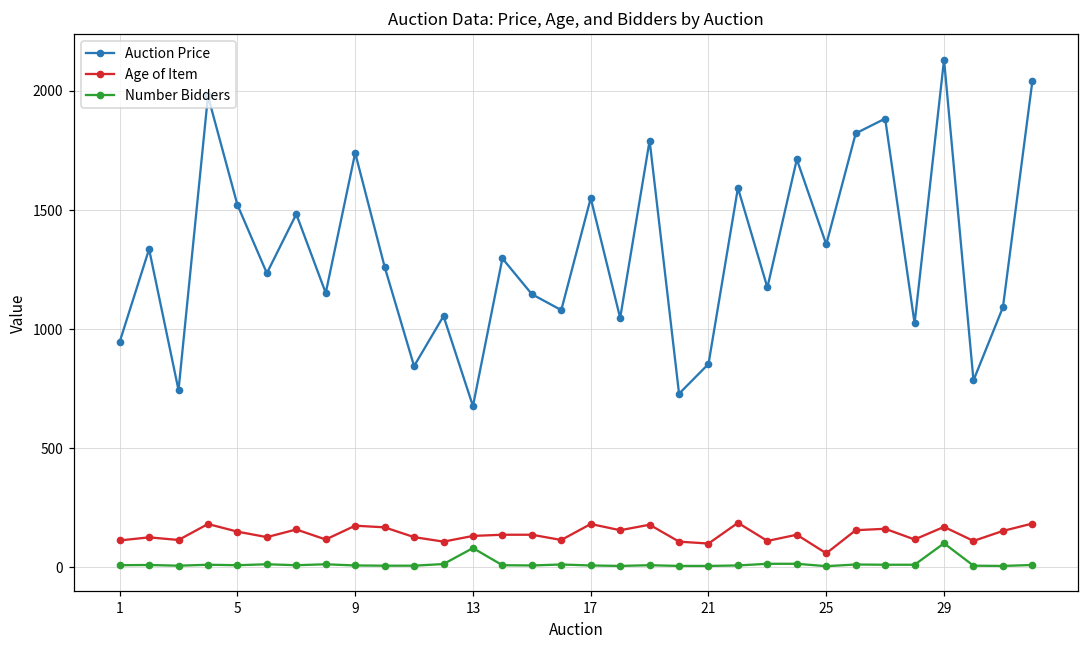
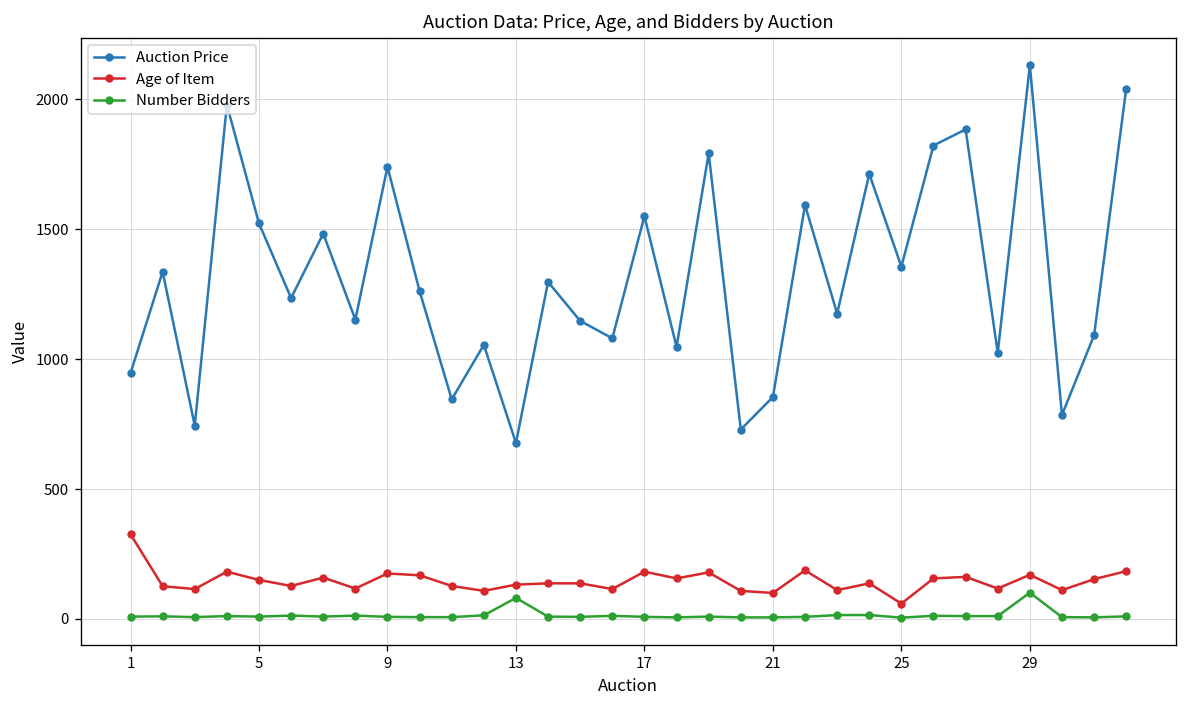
  {
    "Auction Price": {
      "1": 950,
      "5": 1520,
      "9": 1740,
      "13": 680,
      "17": 1550,
      "21": 850,
      "25": 1360,
      "29": 2130
    },
    "Age of Item": {
-     "1": 110,
+     "1": 330,
      "5": 150,
      "9": 180,
      "13": 130,
      "17": 180,
      "21": 100,
      "25": 60,
      "29": 170
    },
    "Number Bidders": {
      "1": 10,
      "5": 10,
      "9": 10,
      "13": 80,
      "17": 10,
      "21": 10,
      "25": 10,
      "29": 100
    }
  }
